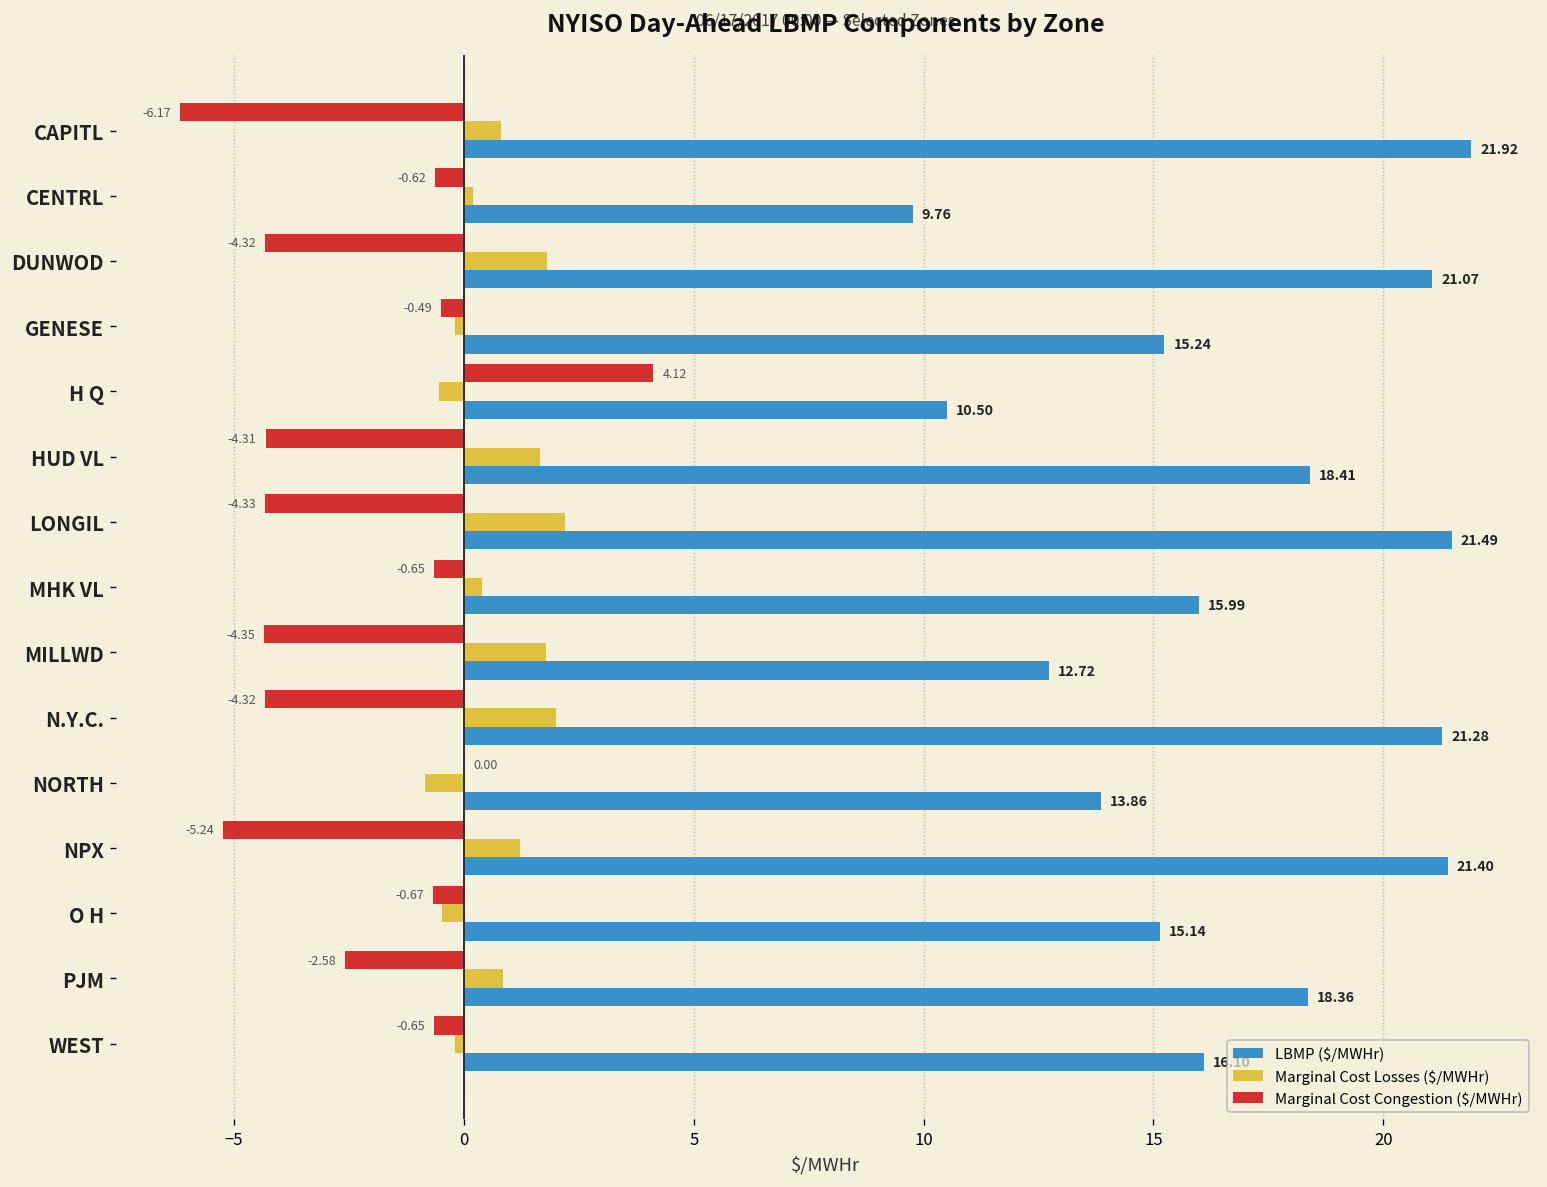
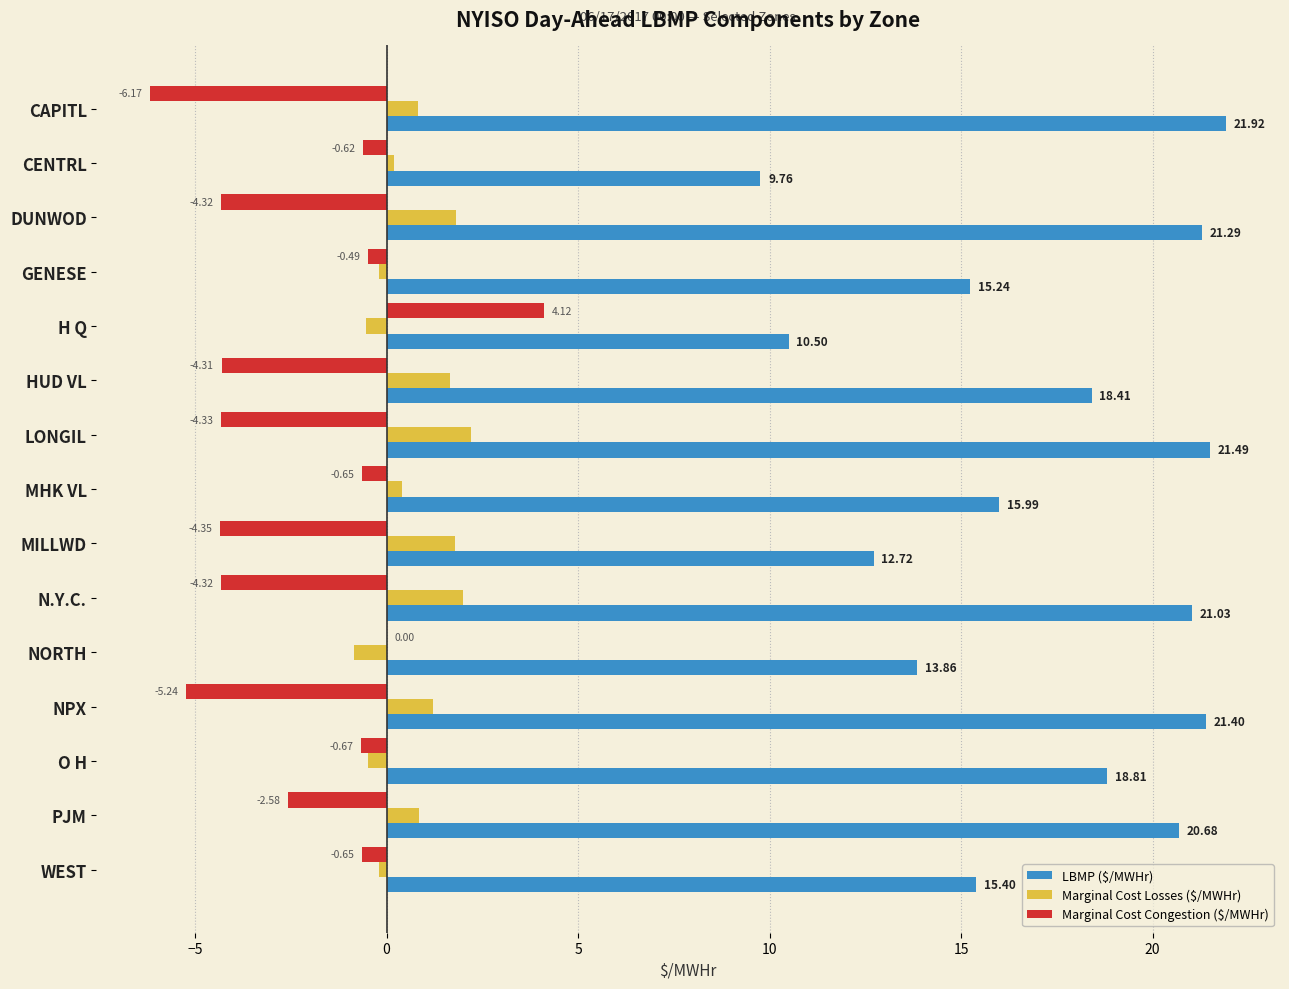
  {
    "LBMP ($/MWHr)": {
      "CAPITL": 21.92,
      "CENTRL": 9.76,
-     "DUNWOD": 21.07,
+     "DUNWOD": 21.29,
      "GENESE": 15.24,
      "H Q": 10.50,
      "HUD VL": 18.41,
      "LONGIL": 21.49,
      "MHK VL": 15.99,
      "MILLWD": 12.72,
-     "N.Y.C.": 21.28,
+     "N.Y.C.": 21.03,
      "NORTH": 13.86,
      "NPX": 21.40,
-     "O H": 15.14,
-     "PJM": 18.36,
-     "WEST": 16.1
+     "O H": 18.81,
+     "PJM": 20.68,
+     "WEST": 15.4
    },
    "Marginal Cost Losses ($/MWHr)": {
      "CAPITL": 0.8,
      "CENTRL": 0.2,
      "DUNWOD": 1.8,
      "GENESE": -0.2,
      "H Q": -0.6,
      "HUD VL": 1.7,
      "LONGIL": 2.2,
      "MHK VL": 0.4,
      "MILLWD": 1.8,
      "N.Y.C.": 2.0,
      "NORTH": -0.8,
      "NPX": 1.2,
      "O H": -0.5,
      "PJM": 0.8,
      "WEST": -0.2
    },
    "Marginal Cost Congestion ($/MWHr)": {
      "CAPITL": -6.17,
      "CENTRL": -0.62,
      "DUNWOD": -4.32,
      "GENESE": -0.49,
      "H Q": 4.12,
      "HUD VL": -4.31,
      "LONGIL": -4.33,
      "MHK VL": -0.65,
      "MILLWD": -4.35,
      "N.Y.C.": -4.32,
      "NORTH": 0.00,
      "NPX": -5.24,
      "O H": -0.67,
      "PJM": -2.58,
      "WEST": -0.65
    }
  }
